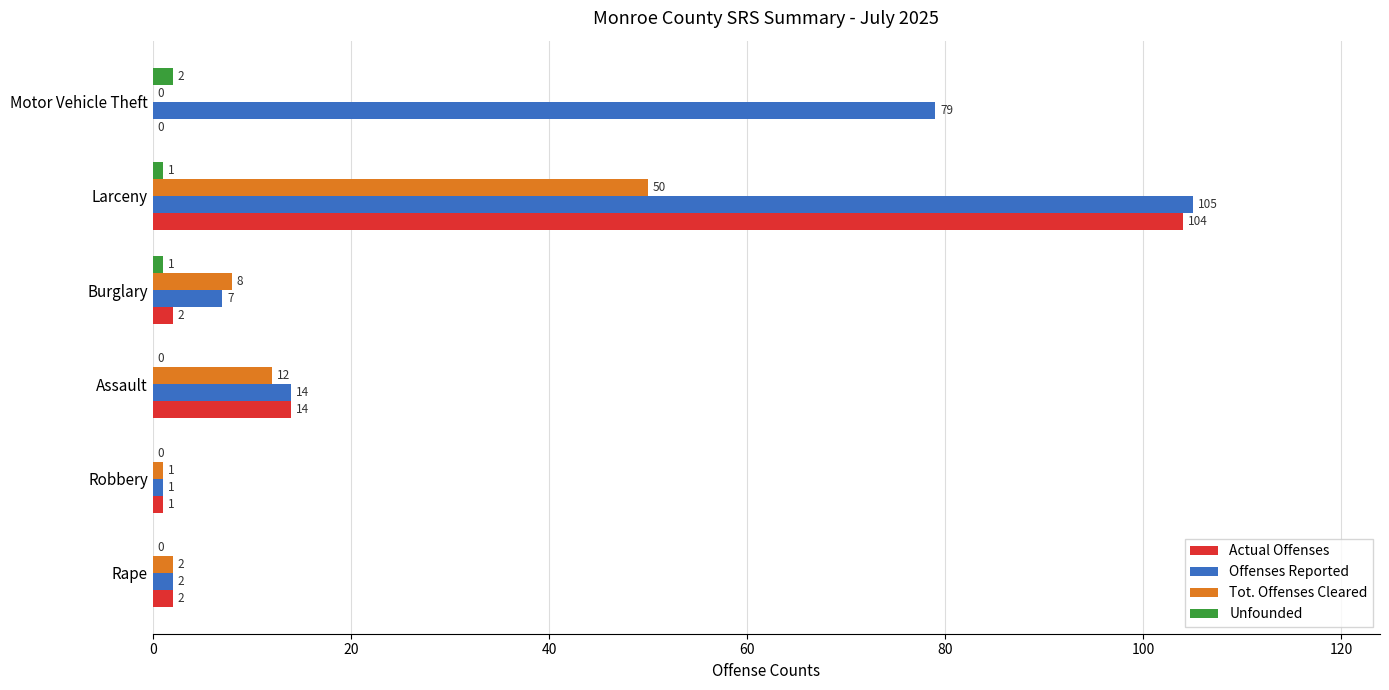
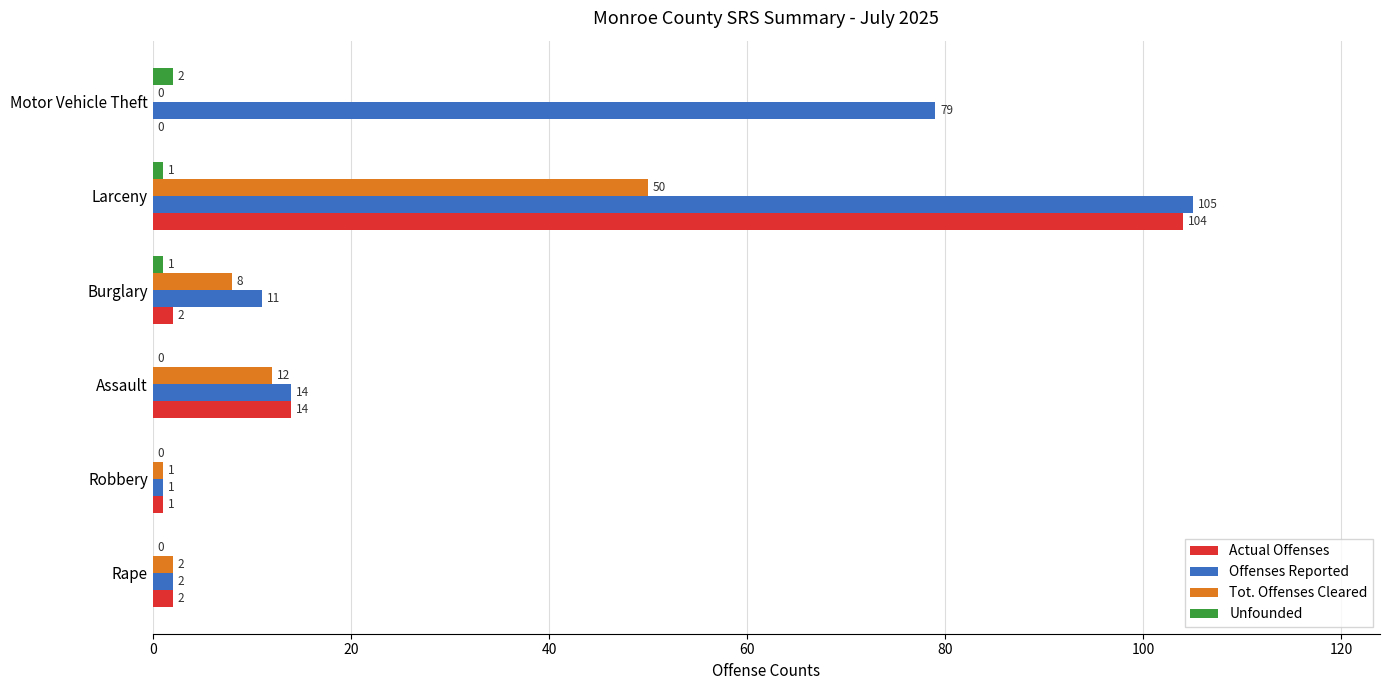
  {
    "Actual Offenses": {
      "Motor Vehicle Theft": 0,
      "Larceny": 104,
      "Burglary": 2,
      "Assault": 14,
      "Robbery": 1,
      "Rape": 2
    },
    "Offenses Reported": {
      "Motor Vehicle Theft": 79,
      "Larceny": 105,
-     "Burglary": 7,
+     "Burglary": 11,
      "Assault": 14,
      "Robbery": 1,
      "Rape": 2
    },
    "Tot. Offenses Cleared": {
      "Motor Vehicle Theft": 0,
      "Larceny": 50,
      "Burglary": 8,
      "Assault": 12,
      "Robbery": 1,
      "Rape": 2
    },
    "Unfounded": {
      "Motor Vehicle Theft": 2,
      "Larceny": 1,
      "Burglary": 1,
      "Assault": 0,
      "Robbery": 0,
      "Rape": 0
    }
  }
